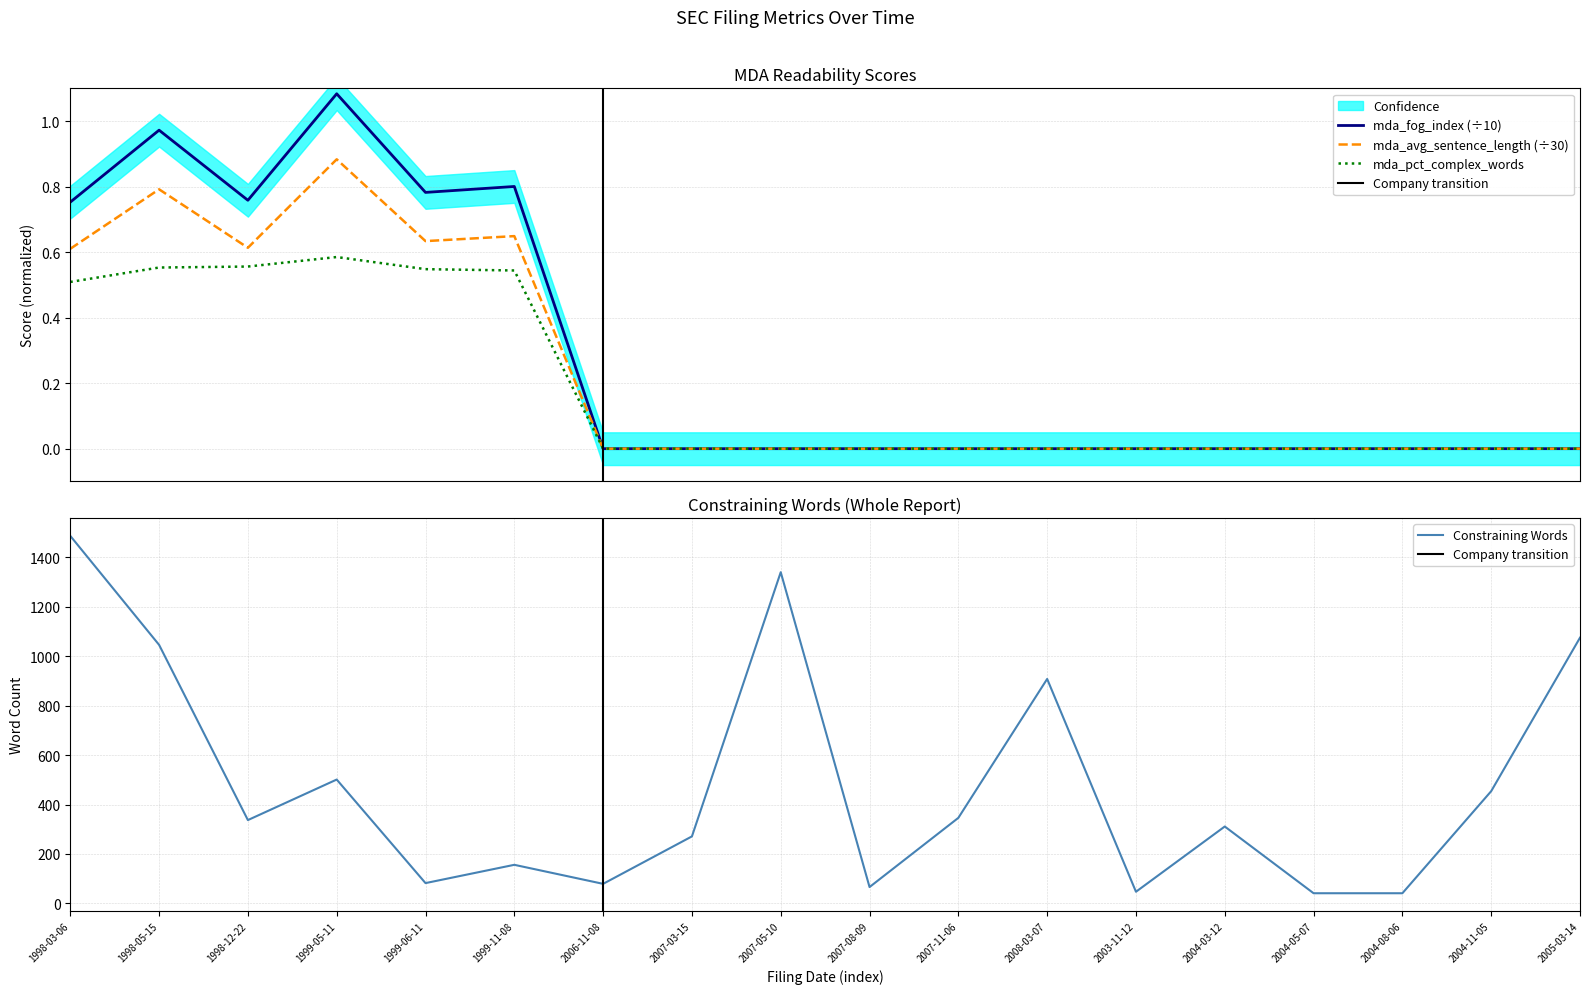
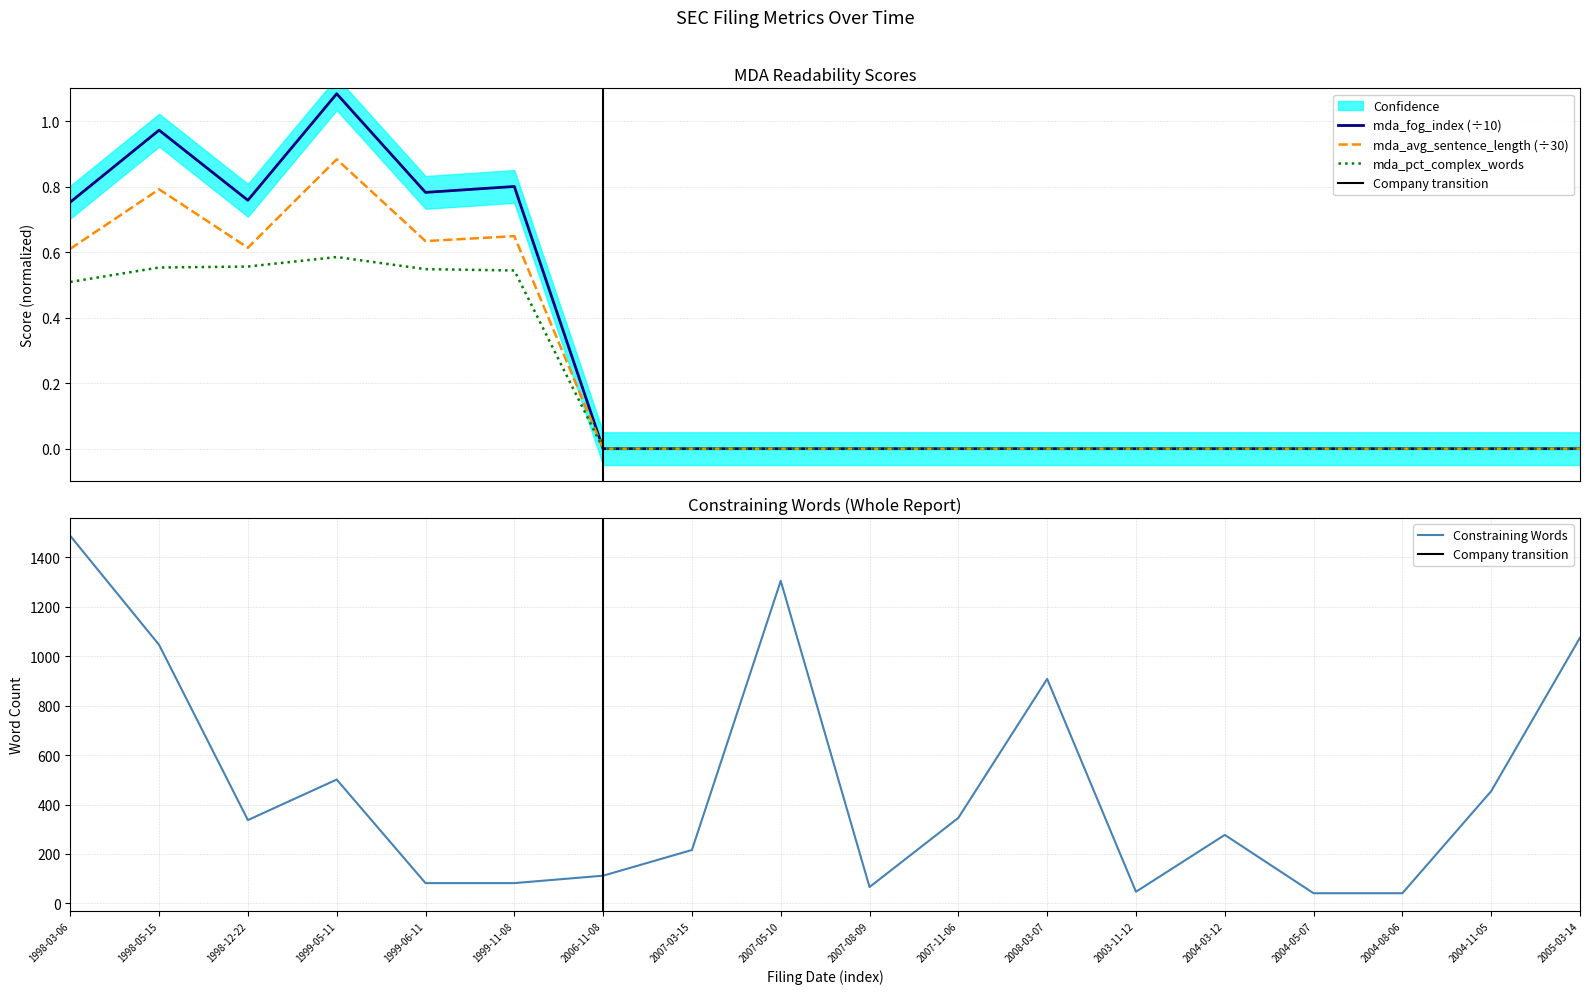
  {
    "Constraining Words (Whole Report)": {
      "1998-03-06": 1490,
      "1998-05-15": 1050,
      "1998-12-22": 340,
      "1999-05-11": 500,
      "1999-06-11": 80,
-     "1999-11-08": 160,
-     "2006-11-08": 80,
-     "2007-03-15": 270,
-     "2007-05-10": 1340,
+     "1999-11-08": 80,
+     "2006-11-08": 110,
+     "2007-03-15": 220,
+     "2007-05-10": 1310,
      "2007-08-09": 70,
      "2007-11-06": 350,
      "2008-03-07": 910,
      "2003-11-12": 50,
-     "2004-03-12": 310,
+     "2004-03-12": 280,
      "2004-05-07": 40,
      "2004-08-06": 40,
      "2004-11-05": 450,
      "2005-03-14": 1080
    }
  }
